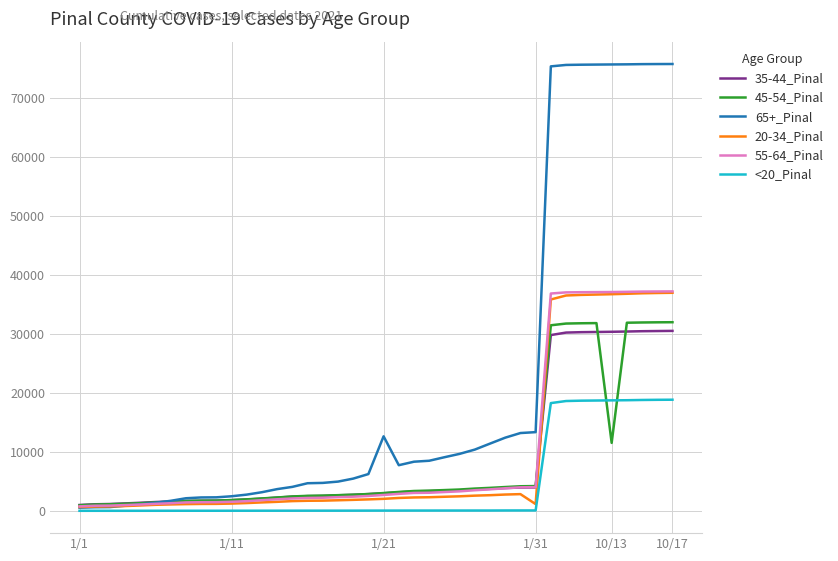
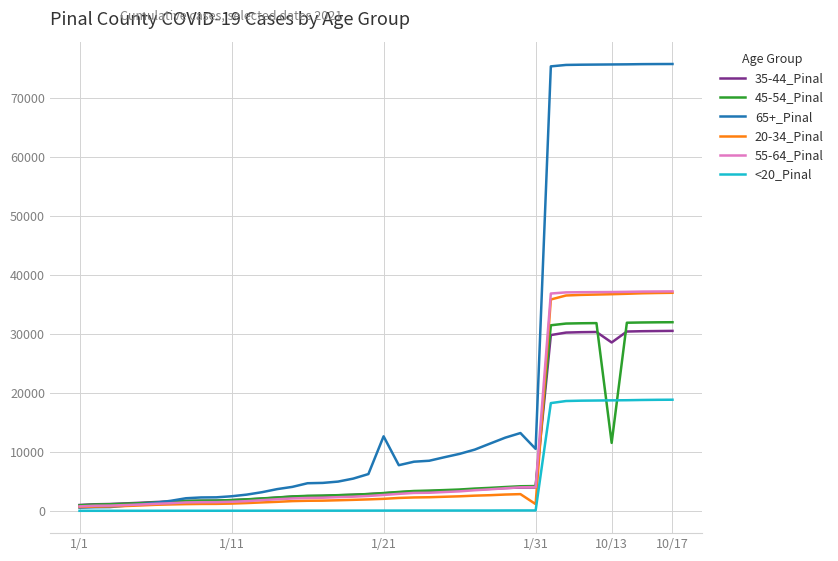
  {
    "35-44_Pinal": {
-     "10/13": 30000,
+     "10/13": 29000,
      "10/17": 30000
    },
    "45-54_Pinal": {
      "10/13": 12000,
      "10/17": 32000
    },
    "65+_Pinal": {
      "1/11": 2000,
      "1/21": 13000,
-     "1/31": 13000,
+     "1/31": 10000,
      "10/13": 76000,
      "10/17": 76000
    },
    "20-34_Pinal": {
      "1/21": 2000,
      "1/31": 1000
    },
    "<20_Pinal": {
      "1/1": 0,
      "1/11": 0,
      "1/21": 0,
      "1/31": 0,
      "10/13": 19000,
      "10/17": 19000
    }
  }
